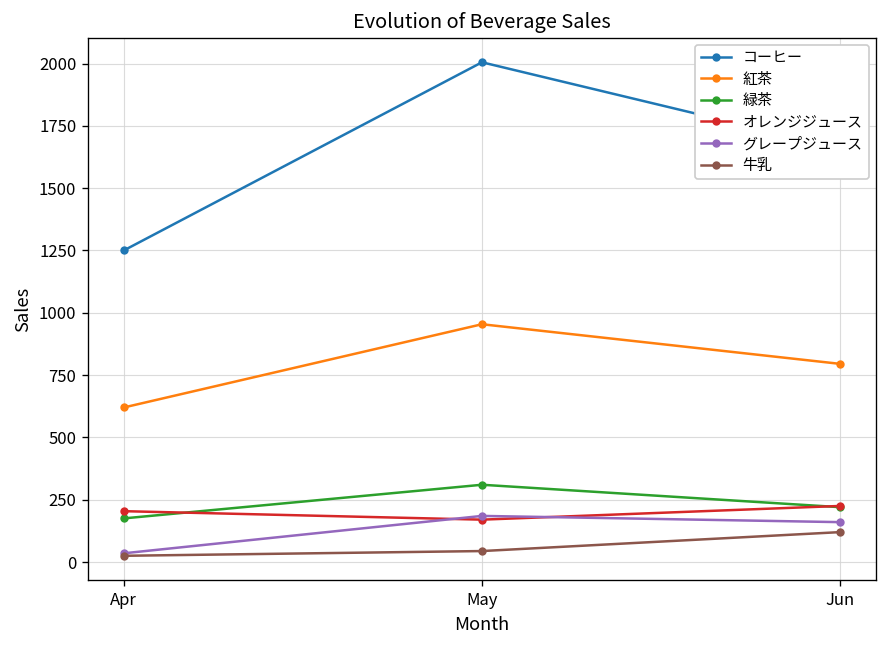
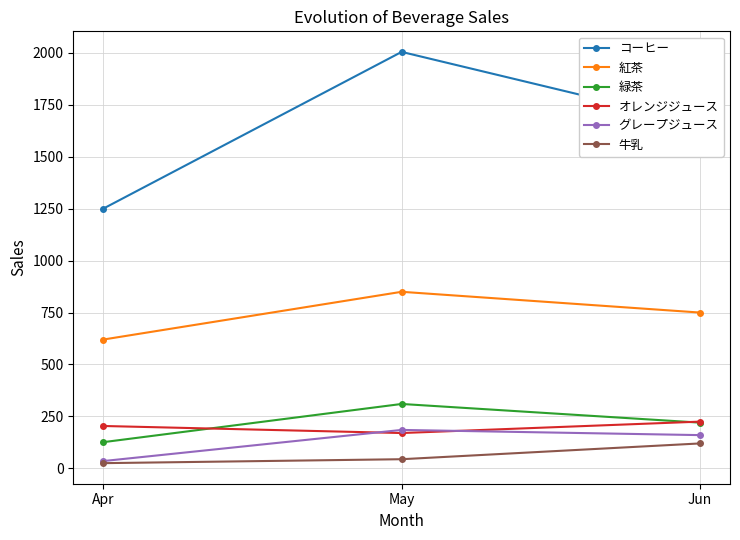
  {
    "コーヒー": {
      "Apr": 1250,
      "May": 2010
    },
    "紅茶": {
      "Apr": 620,
-     "May": 950,
-     "Jun": 800
+     "May": 850,
+     "Jun": 750
    },
    "緑茶": {
-     "Apr": 180,
+     "Apr": 130,
      "May": 310
    },
    "オレンジジュース": {
      "Apr": 200,
      "May": 170
    },
    "グレープジュース": {
      "May": 190,
      "Jun": 160
    },
    "牛乳": {
      "May": 40,
      "Jun": 120
    }
  }
